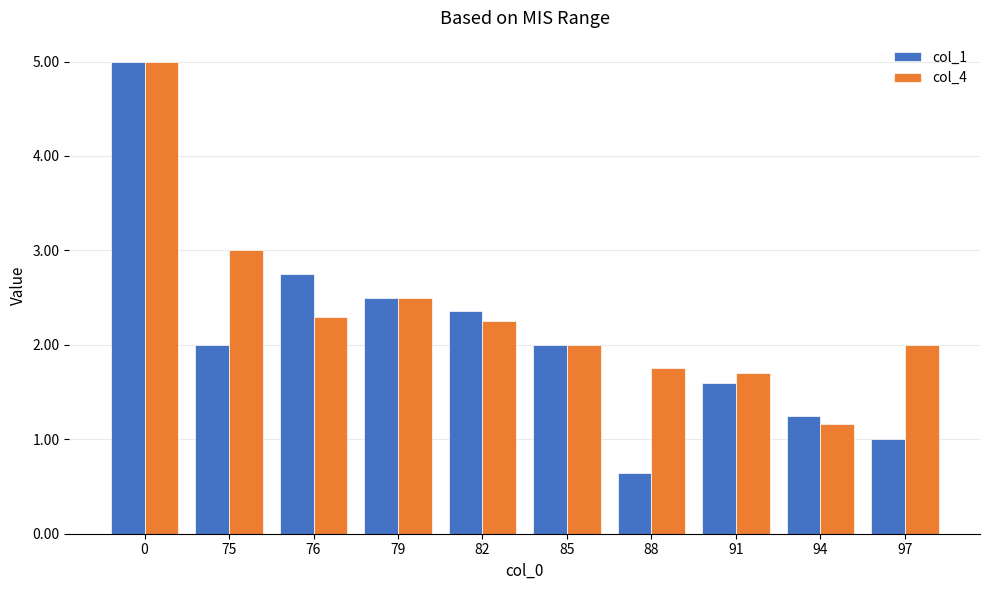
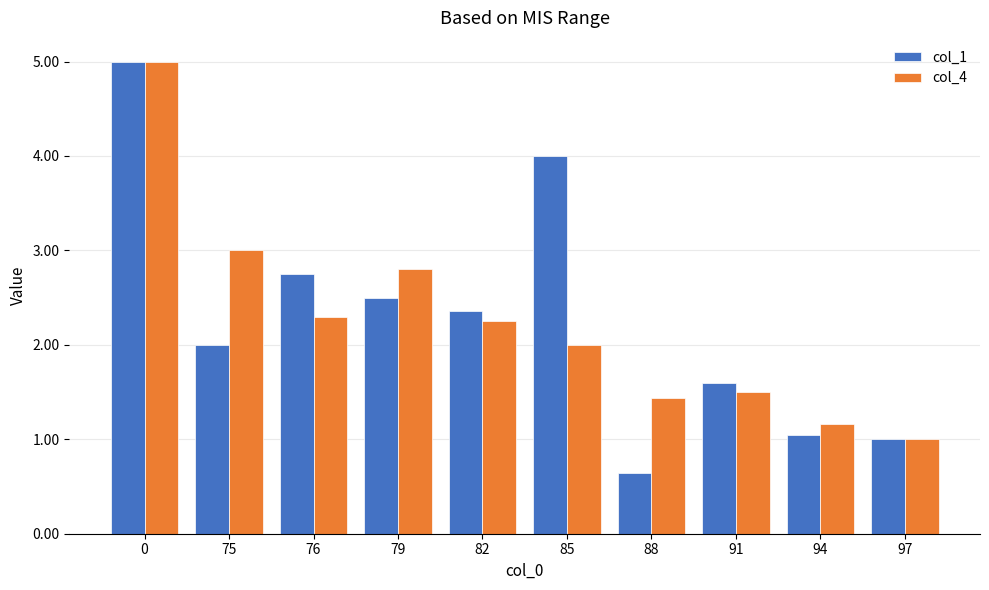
  {
    "col_1": {
      "0": 5.0,
      "75": 2.0,
      "76": 2.8,
      "79": 2.5,
      "82": 2.4,
-     "85": 2,
+     "85": 4,
      "88": 0.6,
      "91": 1.6,
-     "94": 1.3,
+     "94": 1.0,
      "97": 1.0
    },
    "col_4": {
      "0": 5.0,
      "75": 3.0,
      "76": 2.3,
-     "79": 2.5,
+     "79": 2.8,
      "82": 2.3,
      "85": 2.0,
-     "88": 1.8,
-     "91": 1.7,
+     "88": 1.4,
+     "91": 1.5,
      "94": 1.2,
-     "97": 2
+     "97": 1
    }
  }
